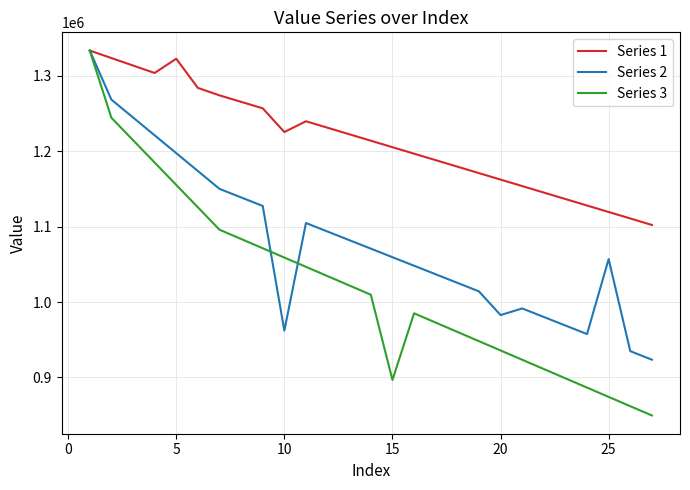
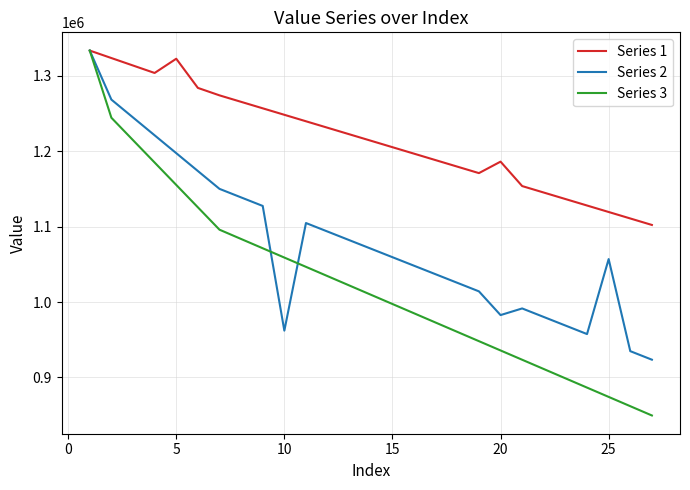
  {
    "Series 1": {
      "5": 1320000,
-     "10": 1230000,
+     "10": 1250000,
      "15": 1210000,
-     "20": 1160000,
+     "20": 1190000,
      "25": 1120000
    },
    "Series 2": {
      "5": 1200000,
      "10": 960000,
      "15": 1060000,
      "20": 980000,
      "25": 1060000
    },
    "Series 3": {
      "5": 1160000,
      "10": 1060000,
-     "15": 900000,
+     "15": 1000000,
      "20": 940000,
      "25": 870000
    }
  }
